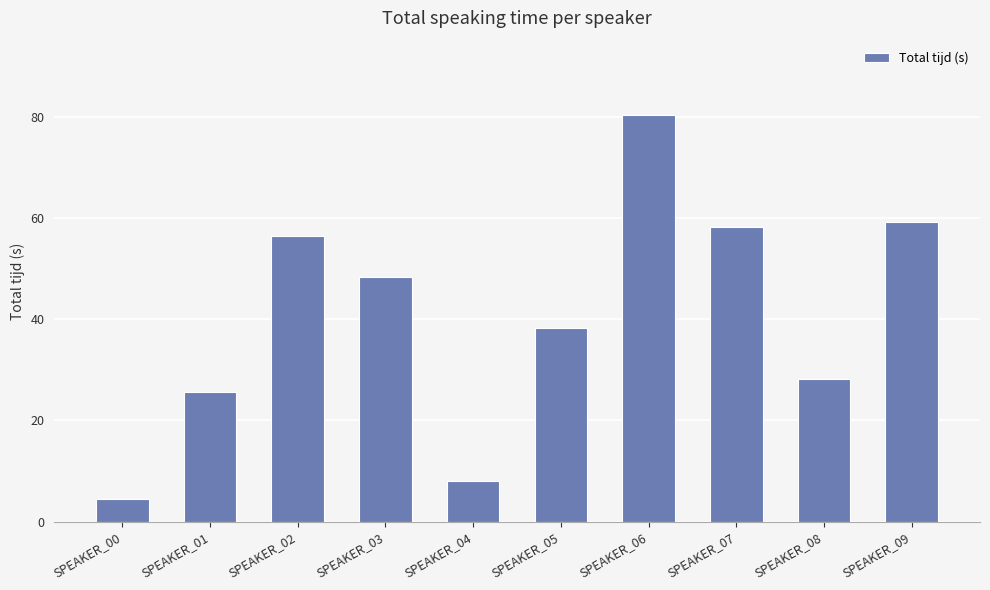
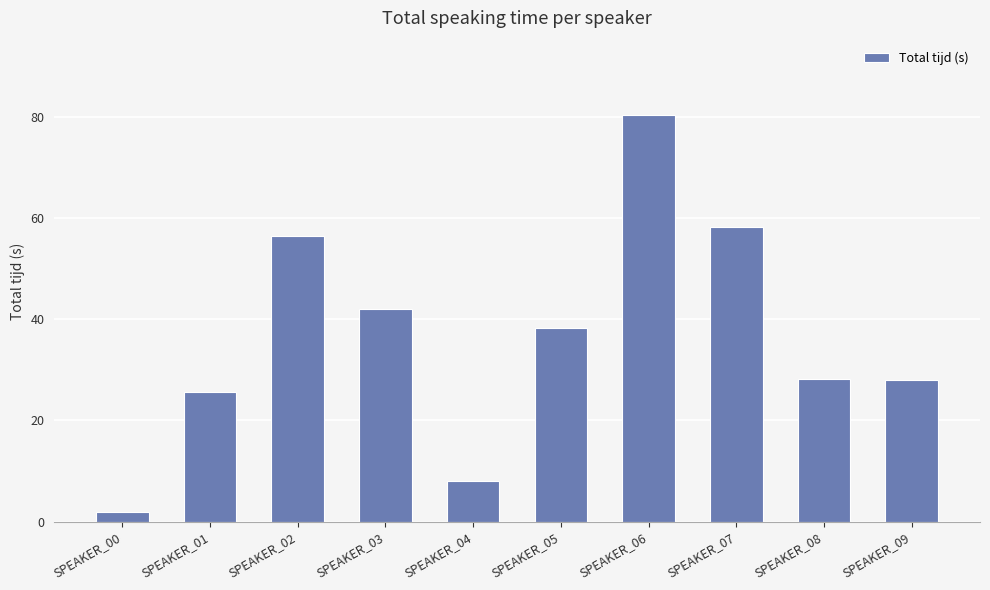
  {
-   "SPEAKER_00": 4,
+   "SPEAKER_00": 2,
    "SPEAKER_01": 26,
    "SPEAKER_02": 56,
-   "SPEAKER_03": 48,
+   "SPEAKER_03": 42,
    "SPEAKER_04": 8,
    "SPEAKER_05": 38,
    "SPEAKER_06": 80,
    "SPEAKER_07": 58,
    "SPEAKER_08": 28,
-   "SPEAKER_09": 59
+   "SPEAKER_09": 28
  }
